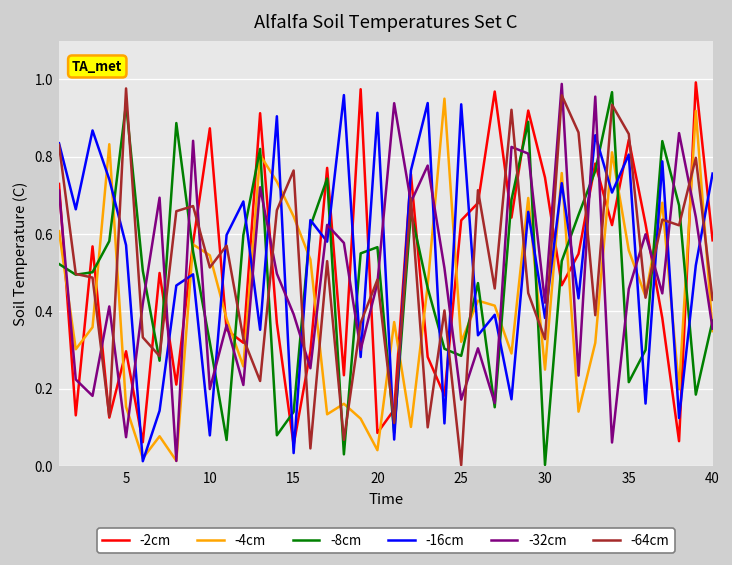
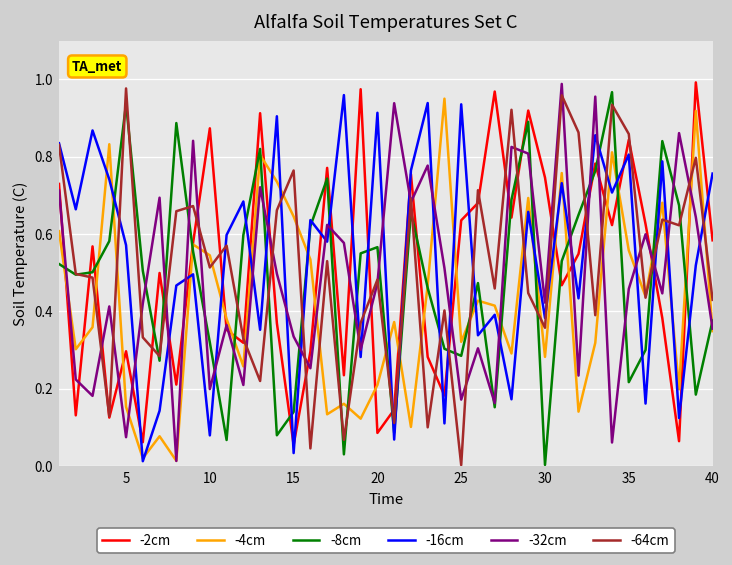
  {
    "-2cm": {
      "5": 0.30,
      "10": 0.87,
      "15": 0.05,
      "20": 0.09,
      "25": 0.64,
      "30": 0.75,
      "35": 0.84,
      "40": 0.58
    },
    "-4cm": {
      "5": 0.15,
      "10": 0.54,
      "15": 0.65,
-     "20": 0.04,
+     "20": 0.21,
      "25": 0.32,
-     "30": 0.25,
+     "30": 0.28,
      "35": 0.56
    },
    "-8cm": {
      "5": 0.94,
      "10": 0.32,
      "15": 0.14,
      "20": 0.57,
      "25": 0.29,
      "30": 0.00,
      "35": 0.22,
      "40": 0.38
    },
    "-16cm": {
      "5": 0.57,
      "10": 0.08,
      "15": 0.03,
      "20": 0.91,
      "25": 0.94,
      "30": 0.38,
      "35": 0.81,
      "40": 0.76
    },
    "-32cm": {
      "5": 0.07,
      "10": 0.20,
-     "15": 0.39,
+     "15": 0.33,
      "20": 0.47,
      "25": 0.17,
      "30": 0.42,
      "35": 0.46
    },
    "-64cm": {
      "5": 0.98,
      "10": 0.51,
      "15": 0.76,
      "20": 0.48,
      "25": 0.00,
-     "30": 0.33,
+     "30": 0.36,
      "35": 0.86,
      "40": 0.43
    }
  }
